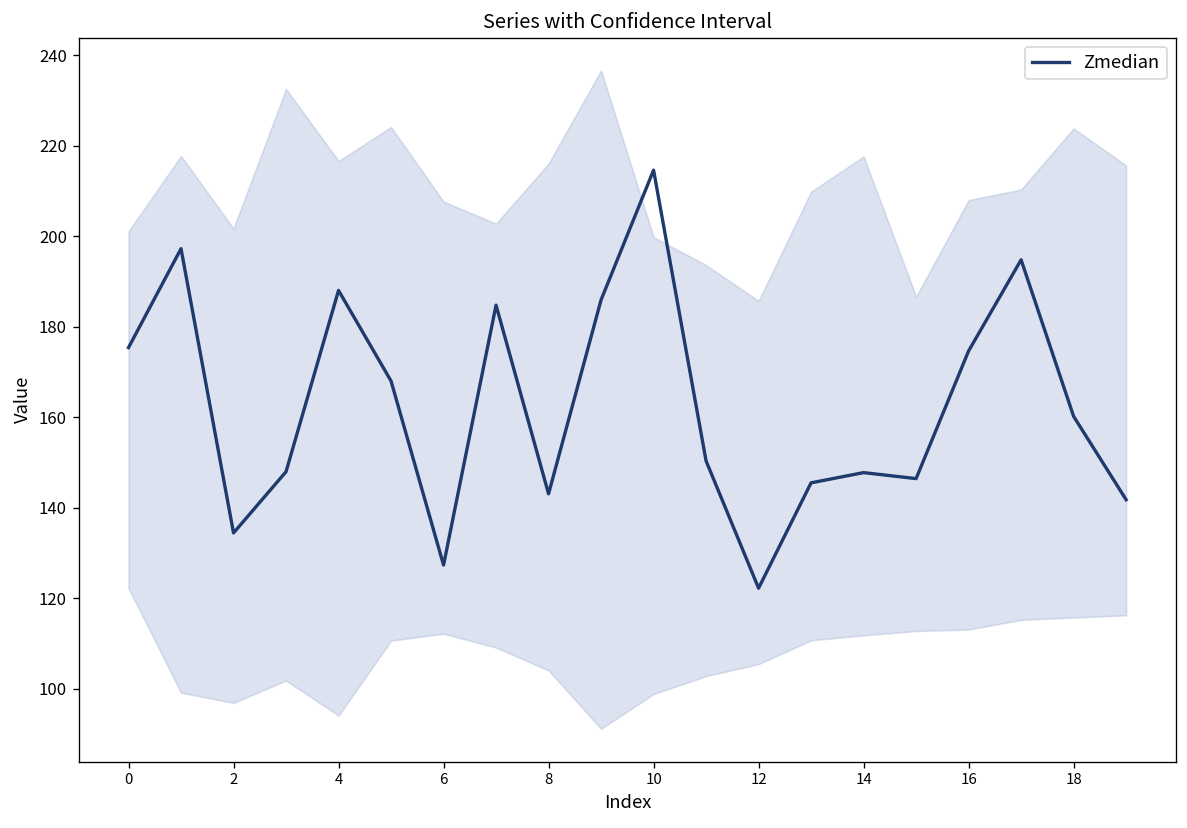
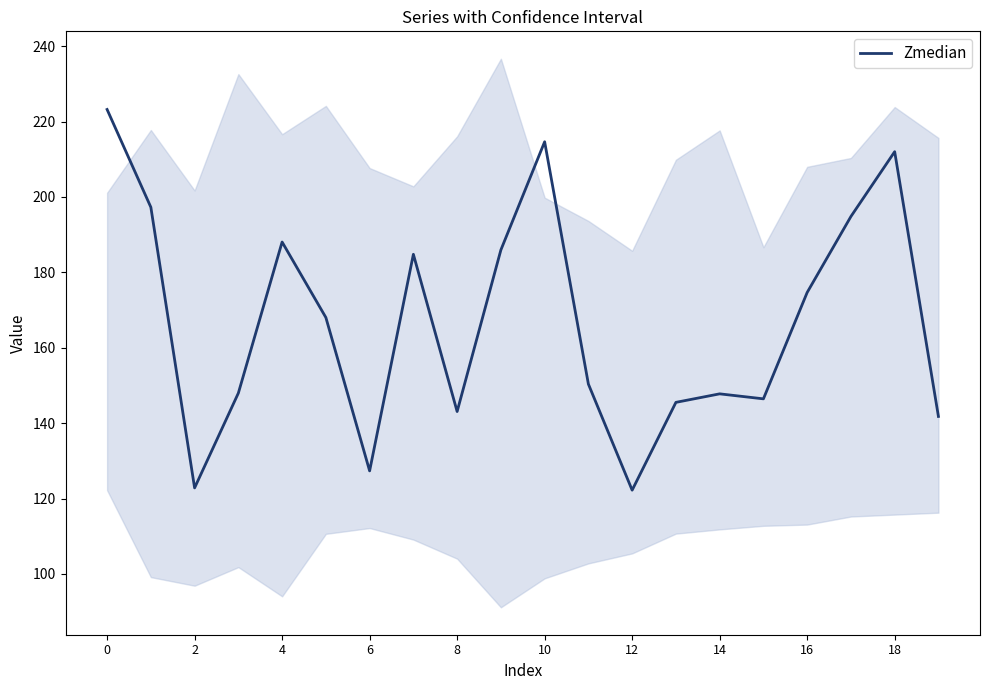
  {
    "Zmedian": {
-     "0": 175,
-     "2": 134,
+     "0": 223,
+     "2": 123,
      "4": 188,
      "6": 127,
      "8": 143,
      "10": 215,
      "12": 122,
      "14": 148,
      "16": 175,
-     "18": 160
+     "18": 212
    }
  }
